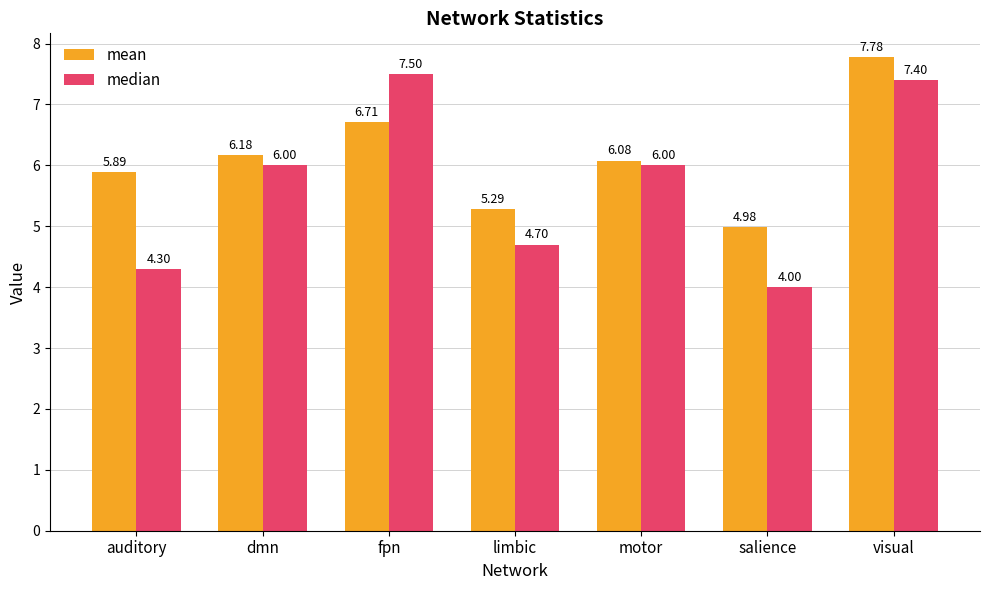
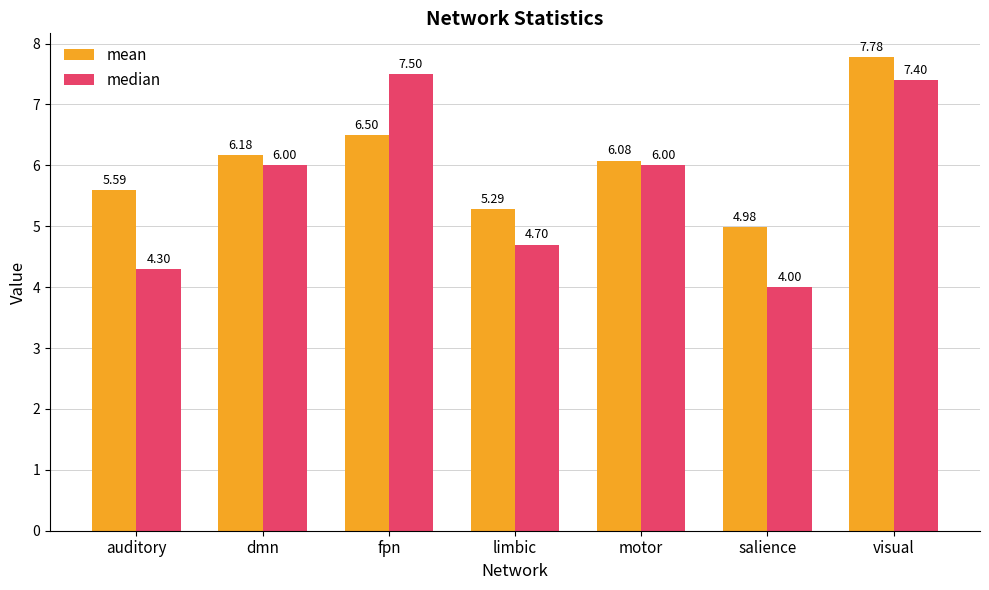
  {
    "mean": {
-     "auditory": 5.89,
+     "auditory": 5.59,
      "dmn": 6.18,
-     "fpn": 6.71,
+     "fpn": 6.50,
      "limbic": 5.29,
      "motor": 6.08,
      "salience": 4.98,
      "visual": 7.78
    },
    "median": {
      "auditory": 4.30,
      "dmn": 6.00,
      "fpn": 7.50,
      "limbic": 4.70,
      "motor": 6.00,
      "salience": 4.00,
      "visual": 7.40
    }
  }
